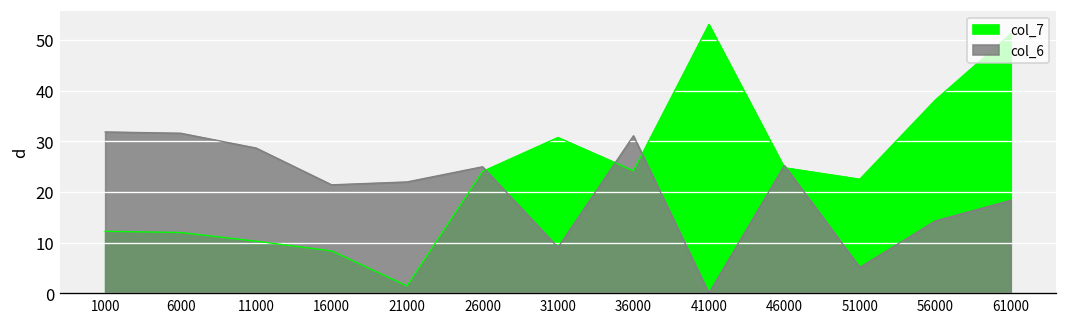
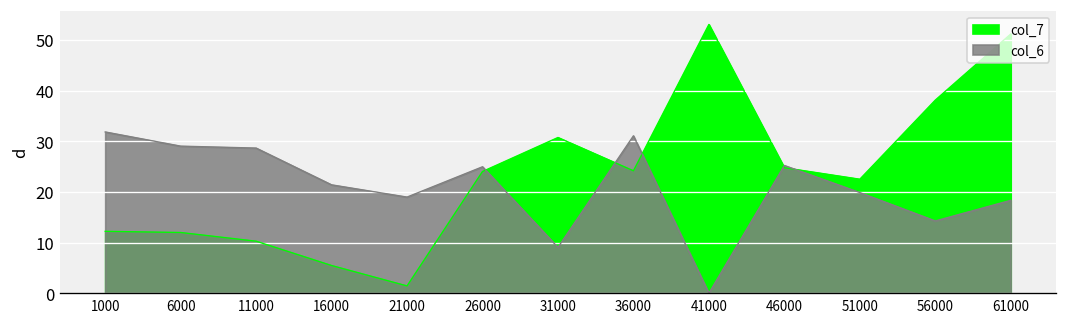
  {
    "col_7": {
      "1000": 12,
      "6000": 12,
      "11000": 10,
-     "16000": 8,
+     "16000": 5,
      "21000": 1,
      "26000": 24,
      "31000": 31,
      "36000": 24,
      "41000": 53,
      "51000": 23,
      "56000": 38
    },
    "col_6": {
      "1000": 32,
-     "6000": 32,
+     "6000": 29,
      "11000": 29,
      "16000": 21,
-     "21000": 22,
+     "21000": 19,
      "26000": 25,
      "31000": 9,
      "36000": 31,
      "41000": 0,
-     "51000": 5,
+     "51000": 20,
      "56000": 14,
      "61000": 18
    }
  }
